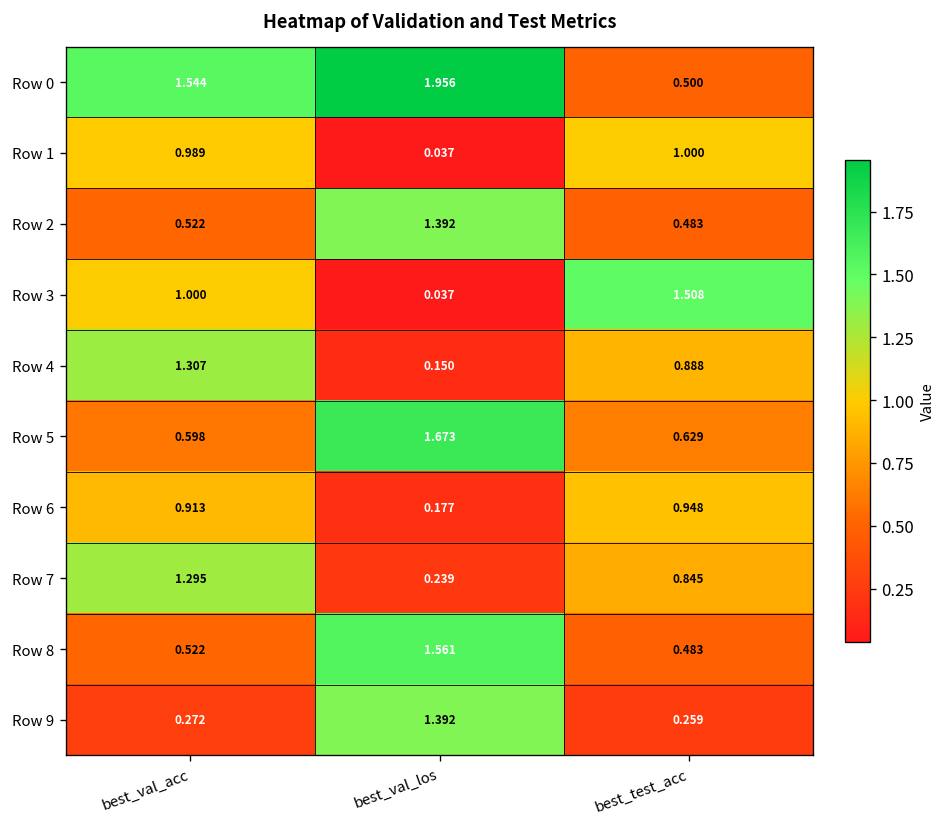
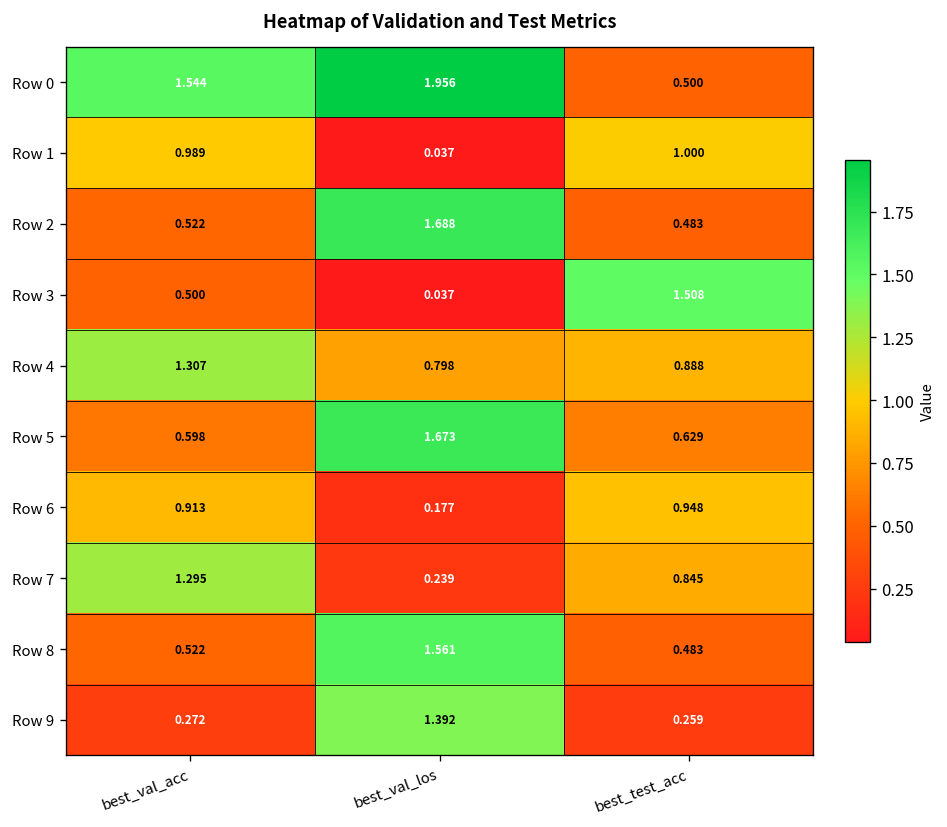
  {
    "Row 0": {
      "best_val_acc": 1.544,
      "best_val_los": 1.956,
      "best_test_acc": 0.500
    },
    "Row 1": {
      "best_val_acc": 0.989,
      "best_val_los": 0.037,
      "best_test_acc": 1.000
    },
    "Row 2": {
      "best_val_acc": 0.522,
-     "best_val_los": 1.392,
+     "best_val_los": 1.688,
      "best_test_acc": 0.483
    },
    "Row 3": {
-     "best_val_acc": 1.000,
+     "best_val_acc": 0.500,
      "best_val_los": 0.037,
      "best_test_acc": 1.508
    },
    "Row 4": {
      "best_val_acc": 1.307,
-     "best_val_los": 0.150,
+     "best_val_los": 0.798,
      "best_test_acc": 0.888
    },
    "Row 5": {
      "best_val_acc": 0.598,
      "best_val_los": 1.673,
      "best_test_acc": 0.629
    },
    "Row 6": {
      "best_val_acc": 0.913,
      "best_val_los": 0.177,
      "best_test_acc": 0.948
    },
    "Row 7": {
      "best_val_acc": 1.295,
      "best_val_los": 0.239,
      "best_test_acc": 0.845
    },
    "Row 8": {
      "best_val_acc": 0.522,
      "best_val_los": 1.561,
      "best_test_acc": 0.483
    },
    "Row 9": {
      "best_val_acc": 0.272,
      "best_val_los": 1.392,
      "best_test_acc": 0.259
    }
  }
